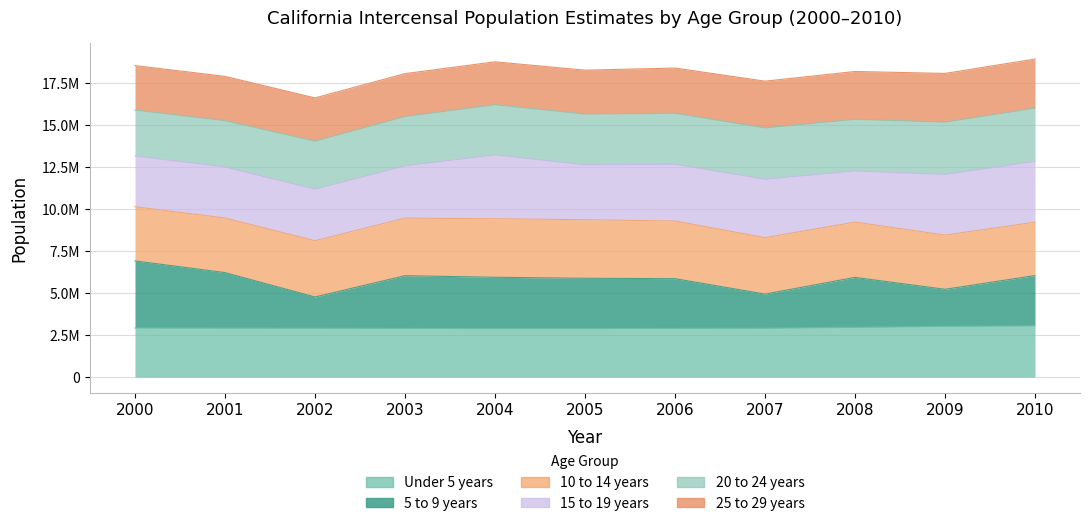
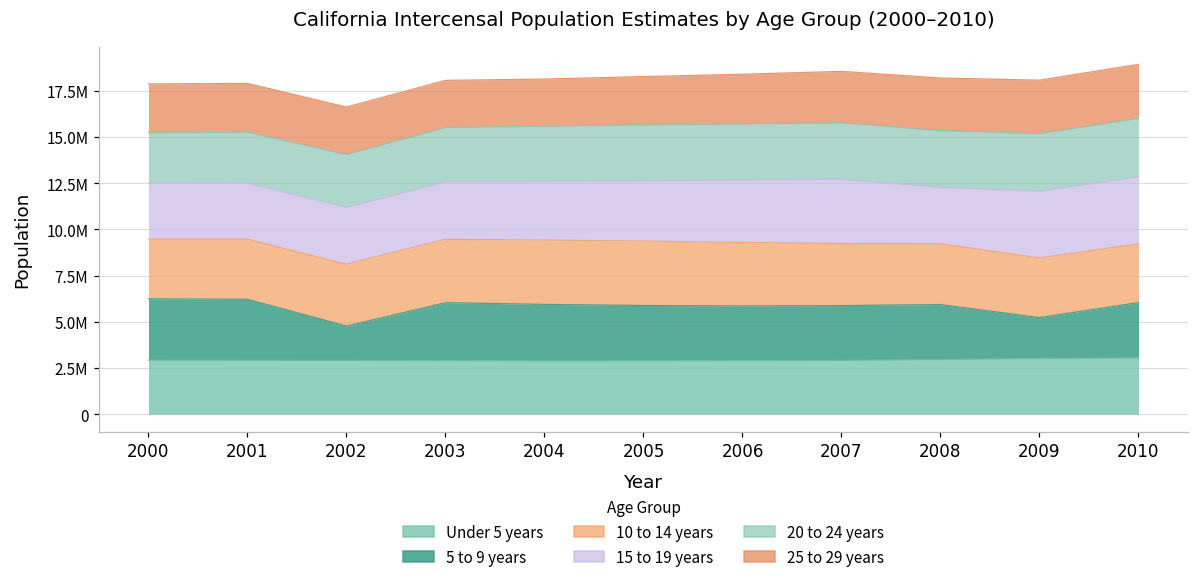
  {
    "5 to 9 years": {
-     "2000": 4000000,
+     "2000": 3300000,
      "2001": 3300000,
      "2002": 1900000,
      "2003": 3100000,
      "2004": 3100000,
      "2005": 3000000,
      "2006": 3000000,
-     "2007": 2000000,
+     "2007": 3000000,
      "2008": 3000000,
      "2009": 2200000,
      "2010": 3000000
    },
    "15 to 19 years": {
      "2000": 3000000,
      "2001": 3000000,
      "2002": 3100000,
      "2003": 3100000,
-     "2004": 3800000,
+     "2004": 3200000,
      "2005": 3300000,
      "2006": 3400000,
      "2007": 3500000,
      "2008": 3000000,
      "2009": 3600000,
      "2010": 3600000
    }
  }
